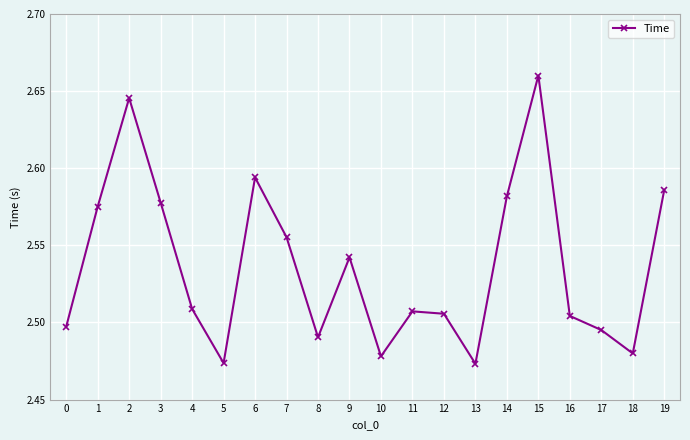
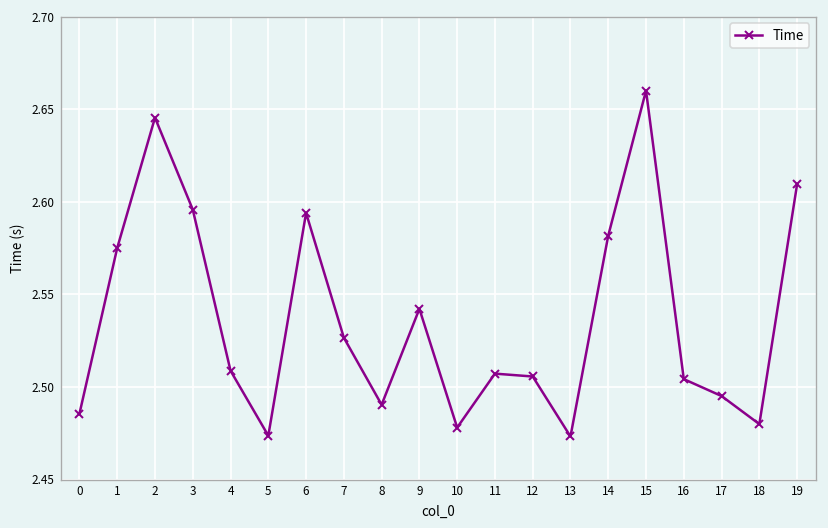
  {
-   "0": 2.497,
+   "0": 2.486,
    "1": 2.575,
    "2": 2.645,
-   "3": 2.578,
+   "3": 2.596,
    "4": 2.509,
    "5": 2.474,
    "6": 2.594,
-   "7": 2.555,
+   "7": 2.527,
    "8": 2.490,
    "9": 2.542,
    "10": 2.478,
    "11": 2.507,
    "12": 2.506,
    "13": 2.473,
    "14": 2.582,
    "15": 2.660,
    "16": 2.504,
    "17": 2.495,
    "18": 2.480,
-   "19": 2.586
+   "19": 2.610
  }
